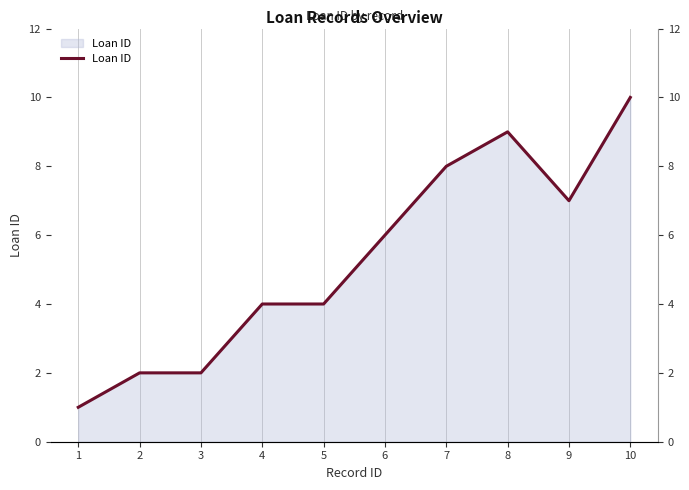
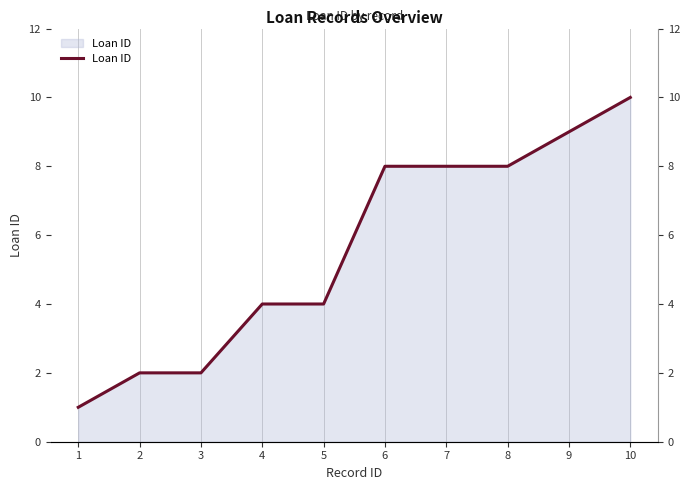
  {
    "1": 1,
    "2": 2,
    "3": 2,
    "4": 4,
    "5": 4,
-   "6": 6,
+   "6": 8,
    "7": 8,
-   "8": 9,
-   "9": 7,
+   "8": 8,
+   "9": 9,
    "10": 10
  }
